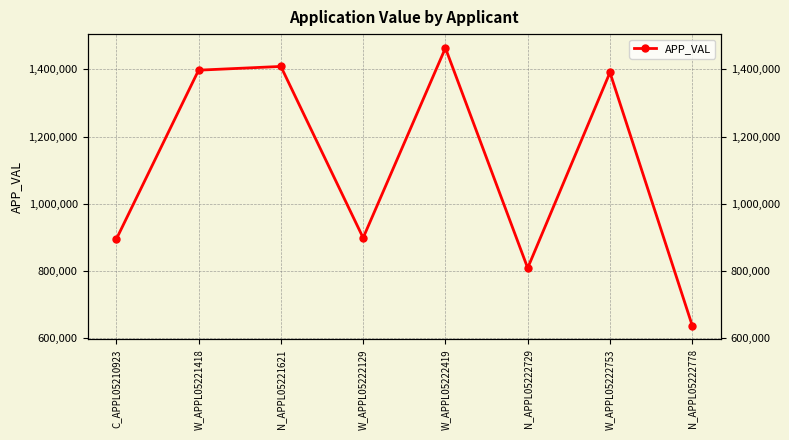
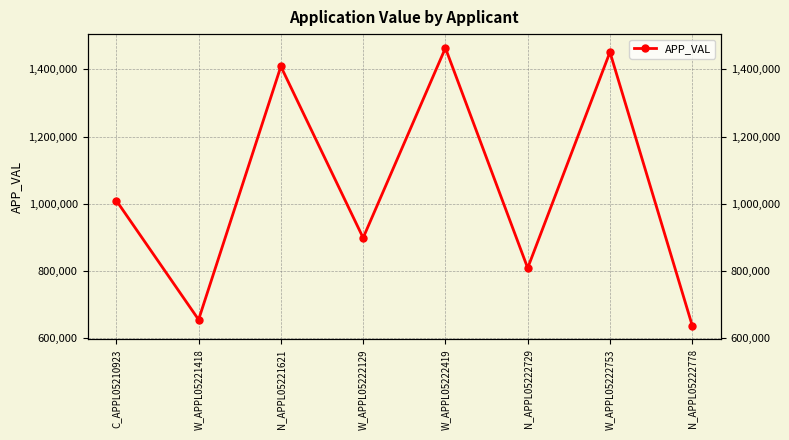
  {
-   "C_APPL05210923": "890,000",
-   "W_APPL05221418": "1,400,000",
+   "C_APPL05210923": "1,010,000",
+   "W_APPL05221418": "650,000",
    "N_APPL05221621": "1,410,000",
    "W_APPL05222129": "900,000",
    "W_APPL05222419": "1,460,000",
    "N_APPL05222729": "810,000",
-   "W_APPL05222753": "1,390,000",
+   "W_APPL05222753": "1,450,000",
    "N_APPL05222778": "640,000"
  }
